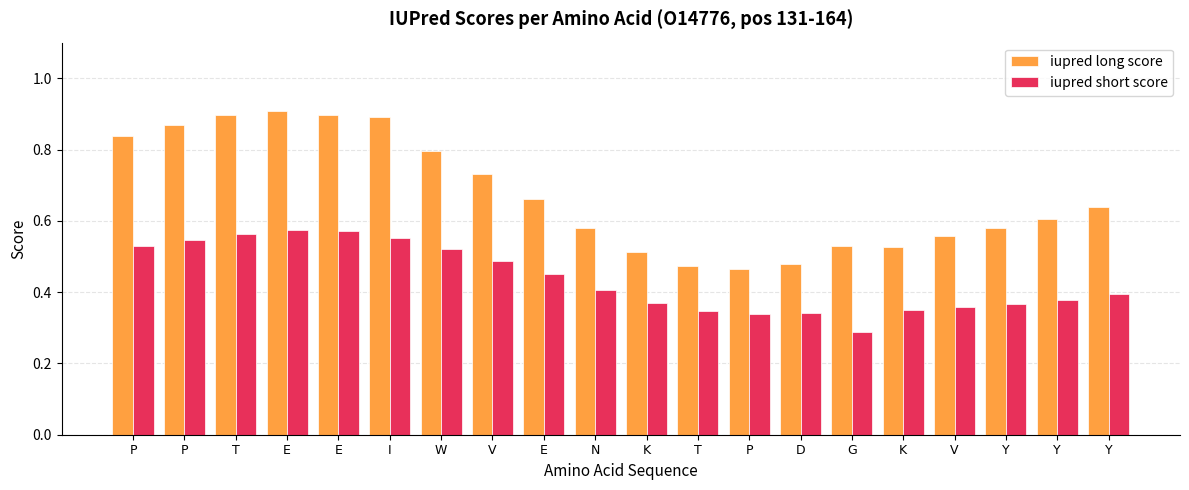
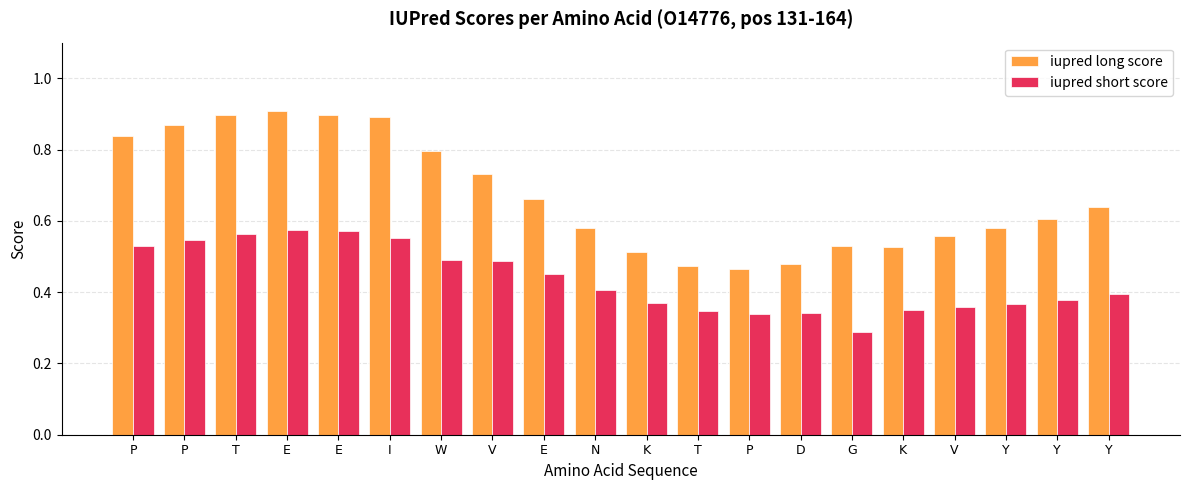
  {
    "iupred long score": {
      "I": 0.89,
      "W": 0.80,
      "N": 0.58,
      "D": 0.48,
      "G": 0.53
    },
    "iupred short score": {
      "I": 0.55,
-     "W": 0.52,
+     "W": 0.49,
      "N": 0.41,
      "D": 0.34,
      "G": 0.29
    }
  }
